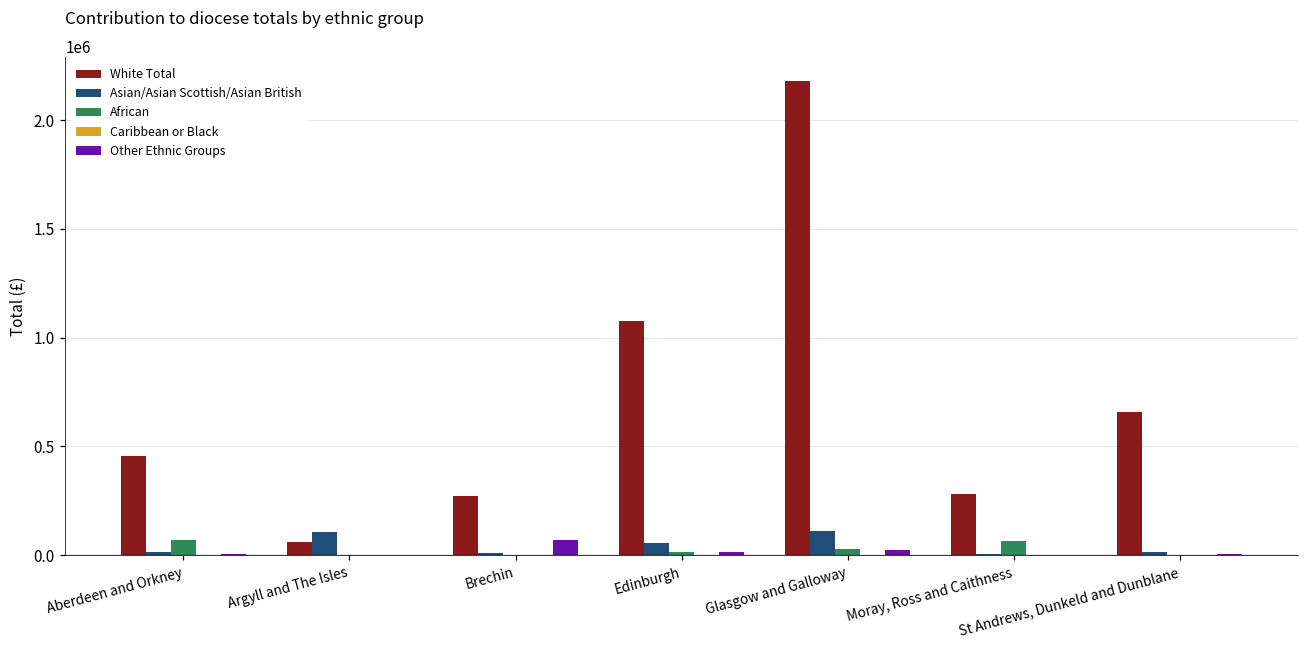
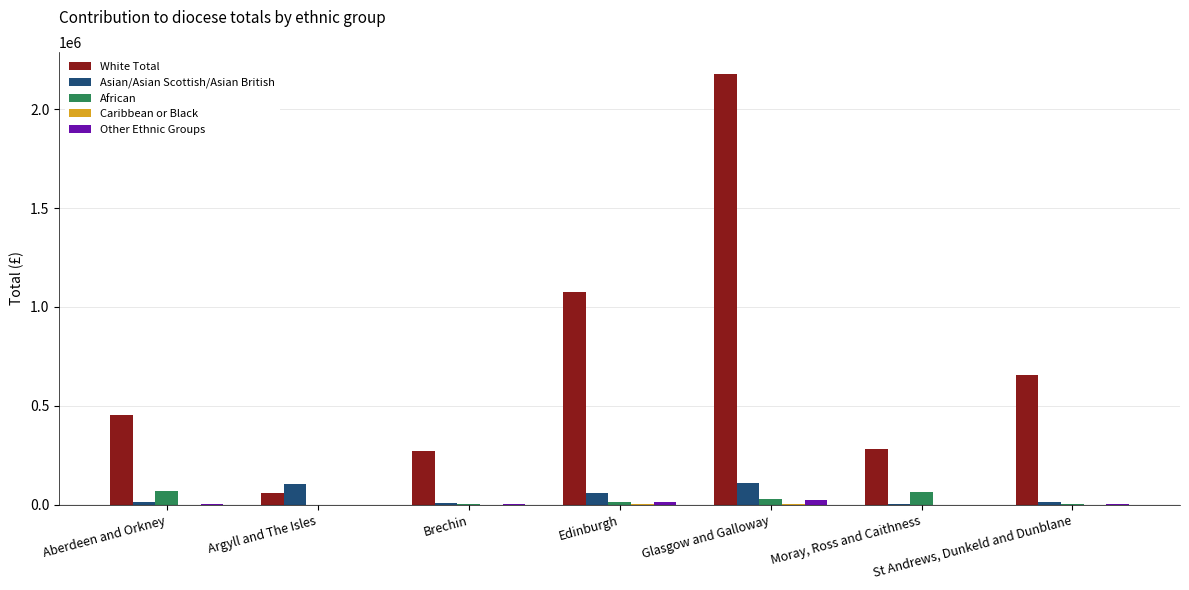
  {
    "White Total": {
      "Aberdeen and Orkney": 460000,
      "Argyll and The Isles": 60000,
      "Brechin": 270000,
      "Edinburgh": 1080000,
      "Glasgow and Galloway": 2180000,
      "Moray, Ross and Caithness": 280000,
      "St Andrews, Dunkeld and Dunblane": 660000
    },
    "Asian/Asian Scottish/Asian British": {
      "Aberdeen and Orkney": 20000,
      "Argyll and The Isles": 110000,
      "Edinburgh": 60000,
      "Glasgow and Galloway": 110000,
      "St Andrews, Dunkeld and Dunblane": 10000
    },
    "African": {
      "Aberdeen and Orkney": 70000,
      "Glasgow and Galloway": 30000,
      "Moray, Ross and Caithness": 60000
    },
    "Other Ethnic Groups": {
-     "Brechin": 70000,
+     "Brechin": 0,
      "Edinburgh": 10000,
      "Glasgow and Galloway": 20000
    }
  }
